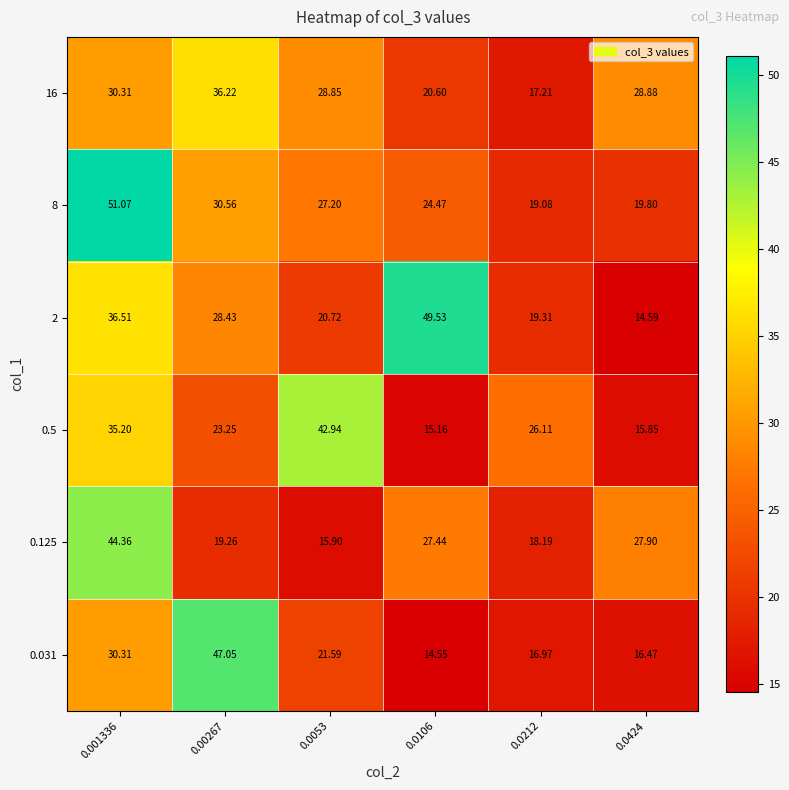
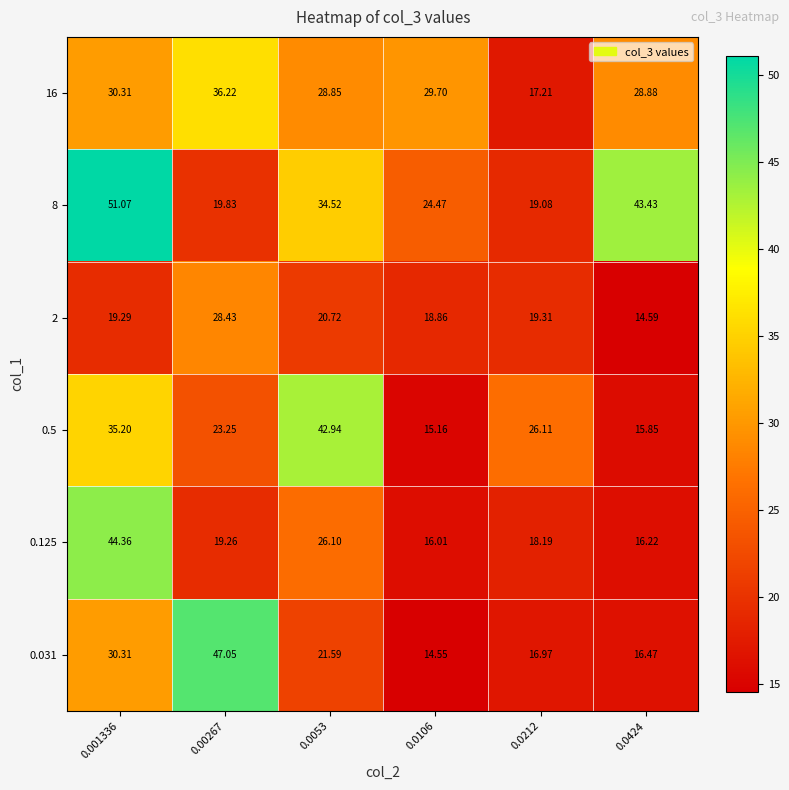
  {
    "16": {
-     "0.0106": 20.60
+     "0.0106": 29.70
    },
    "8": {
-     "0.00267": 30.56,
-     "0.0053": 27.20,
-     "0.0424": 19.80
+     "0.00267": 19.83,
+     "0.0053": 34.52,
+     "0.0424": 43.43
    },
    "2": {
-     "0.001336": 36.51,
-     "0.0106": 49.53
+     "0.001336": 19.29,
+     "0.0106": 18.86
    },
    "0.125": {
-     "0.0053": 15.90,
-     "0.0106": 27.44,
-     "0.0424": 27.90
+     "0.0053": 26.10,
+     "0.0106": 16.01,
+     "0.0424": 16.22
    }
  }
